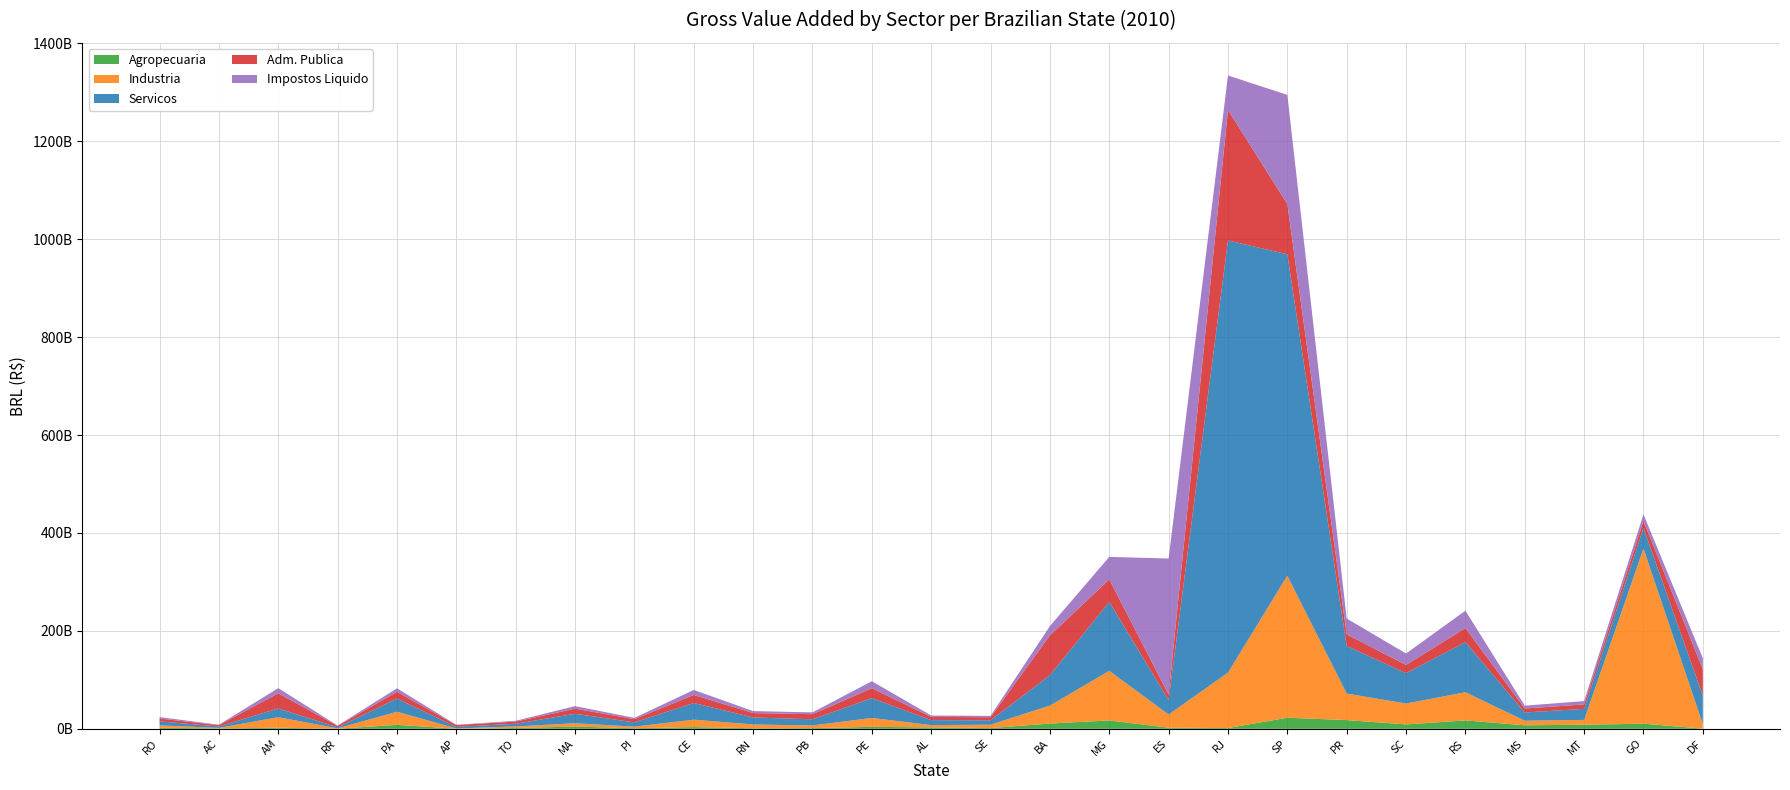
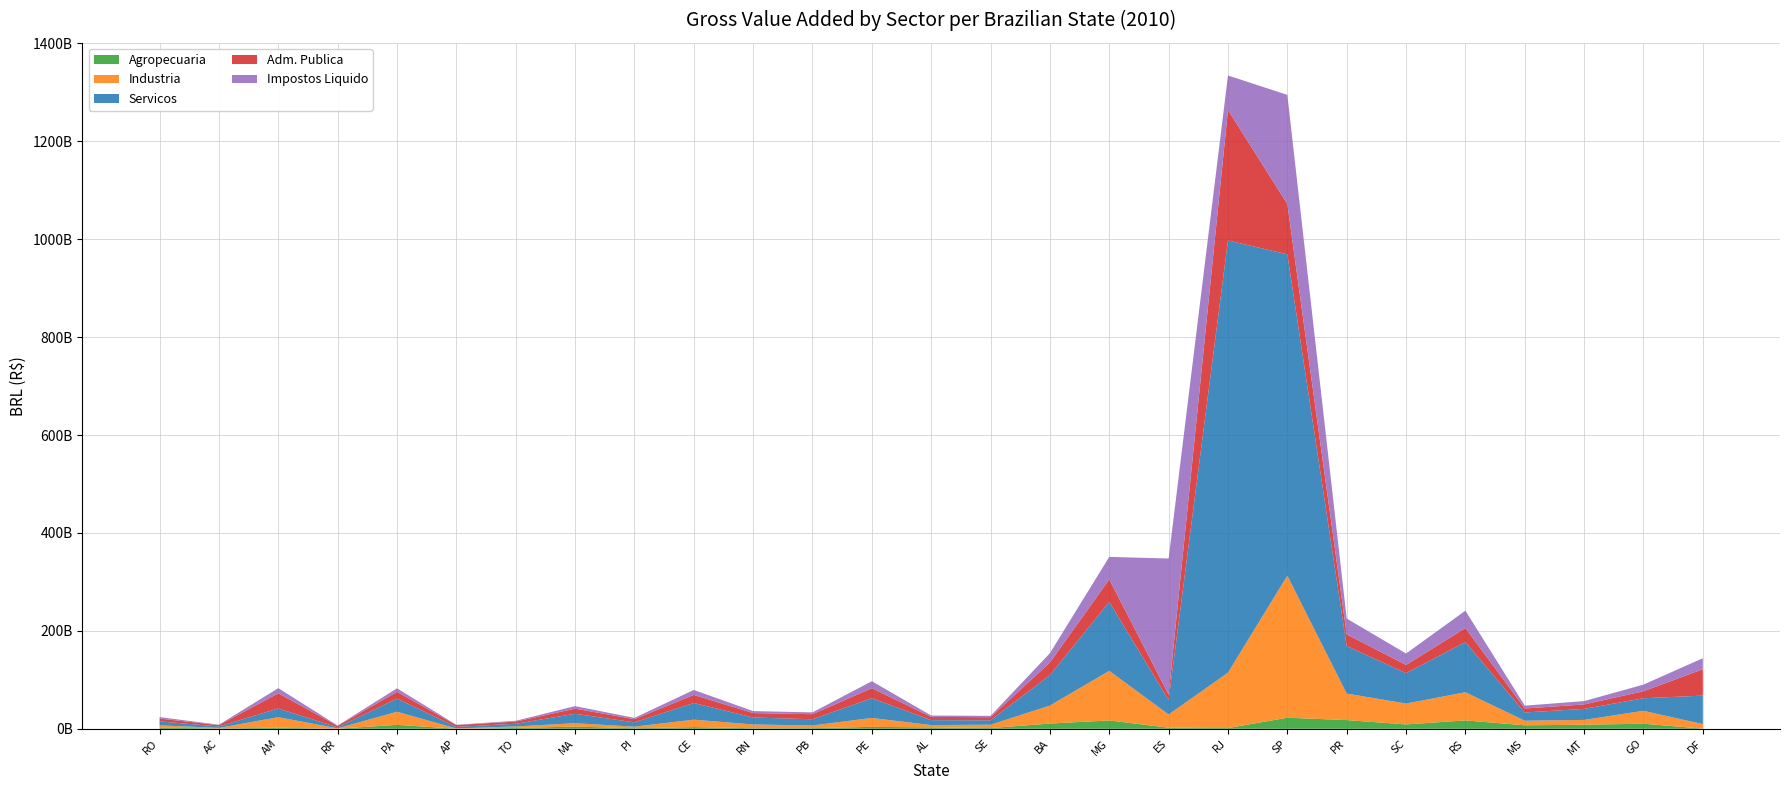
  {
    "Agropecuaria": {
      "PA": 10000000000,
      "BA": 10000000000,
      "MG": 20000000000,
      "SP": 20000000000,
      "PR": 20000000000,
      "SC": 10000000000,
      "RS": 20000000000,
      "MS": 10000000000,
      "MT": 10000000000,
      "GO": 10000000000
    },
    "Industria": {
      "AM": 20000000000,
      "PA": 30000000000,
      "MA": 10000000000,
      "CE": 20000000000,
      "RN": 10000000000,
      "PB": 10000000000,
      "PE": 20000000000,
      "SE": 10000000000,
      "BA": 40000000000,
      "MG": 100000000000,
      "ES": 30000000000,
      "RJ": 110000000000,
      "SP": 290000000000,
      "PR": 50000000000,
      "SC": 40000000000,
      "RS": 60000000000,
      "MS": 10000000000,
      "MT": 10000000000,
-     "GO": 360000000000,
+     "GO": 30000000000,
      "DF": 10000000000
    },
    "Servicos": {
      "RO": 10000000000,
      "AM": 20000000000,
      "PA": 30000000000,
      "MA": 20000000000,
      "PI": 10000000000,
      "CE": 30000000000,
      "RN": 10000000000,
      "PB": 10000000000,
      "PE": 40000000000,
      "AL": 10000000000,
      "SE": 10000000000,
      "BA": 60000000000,
      "MG": 140000000000,
      "ES": 30000000000,
      "RJ": 880000000000,
      "SP": 660000000000,
      "PR": 100000000000,
      "SC": 60000000000,
      "RS": 100000000000,
      "MS": 20000000000,
      "MT": 20000000000,
-     "GO": 40000000000,
+     "GO": 30000000000,
      "DF": 60000000000
    },
    "Adm. Publica": {
      "AM": 30000000000,
      "PA": 10000000000,
      "MA": 10000000000,
      "CE": 20000000000,
      "PE": 20000000000,
-     "BA": 80000000000,
+     "BA": 30000000000,
      "MG": 50000000000,
      "ES": 10000000000,
      "RJ": 270000000000,
      "SP": 100000000000,
      "PR": 20000000000,
      "SC": 20000000000,
      "RS": 30000000000,
      "MS": 10000000000,
      "MT": 10000000000,
      "GO": 10000000000,
      "DF": 50000000000
    },
    "Impostos Liquido": {
      "AM": 10000000000,
      "PA": 10000000000,
      "MA": 10000000000,
      "CE": 10000000000,
      "PE": 10000000000,
      "BA": 20000000000,
      "MG": 50000000000,
      "ES": 280000000000,
      "RJ": 70000000000,
      "SP": 220000000000,
      "PR": 30000000000,
      "SC": 20000000000,
      "RS": 40000000000,
      "MS": 10000000000,
      "MT": 10000000000,
      "GO": 10000000000,
      "DF": 20000000000
    }
  }
